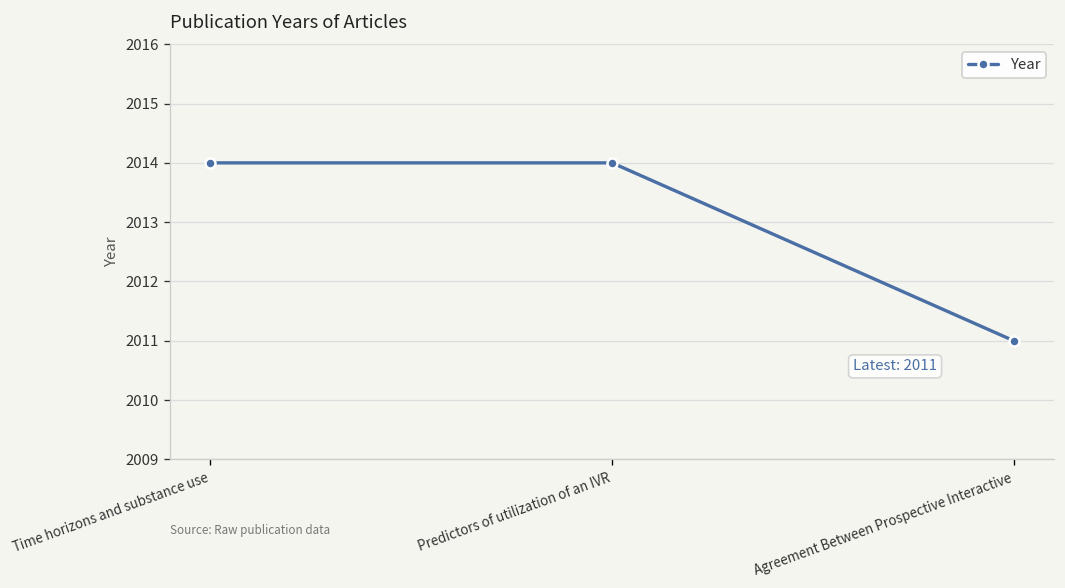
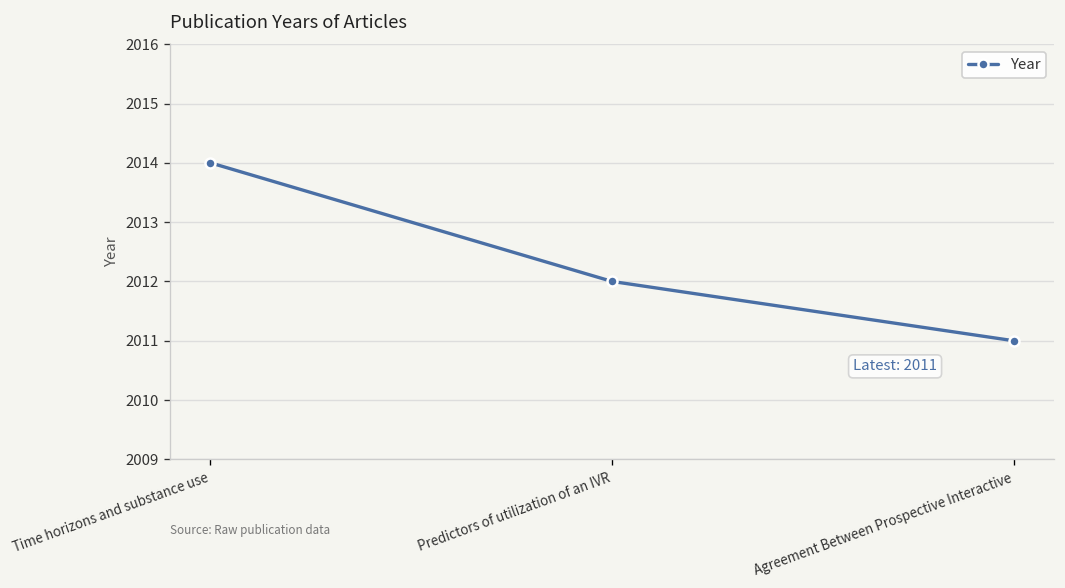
  {
    "Time horizons and substance use": 2014,
-   "Predictors of utilization of an IVR": 2014,
+   "Predictors of utilization of an IVR": 2012,
    "Agreement Between Prospective Interactive": 2011
  }
